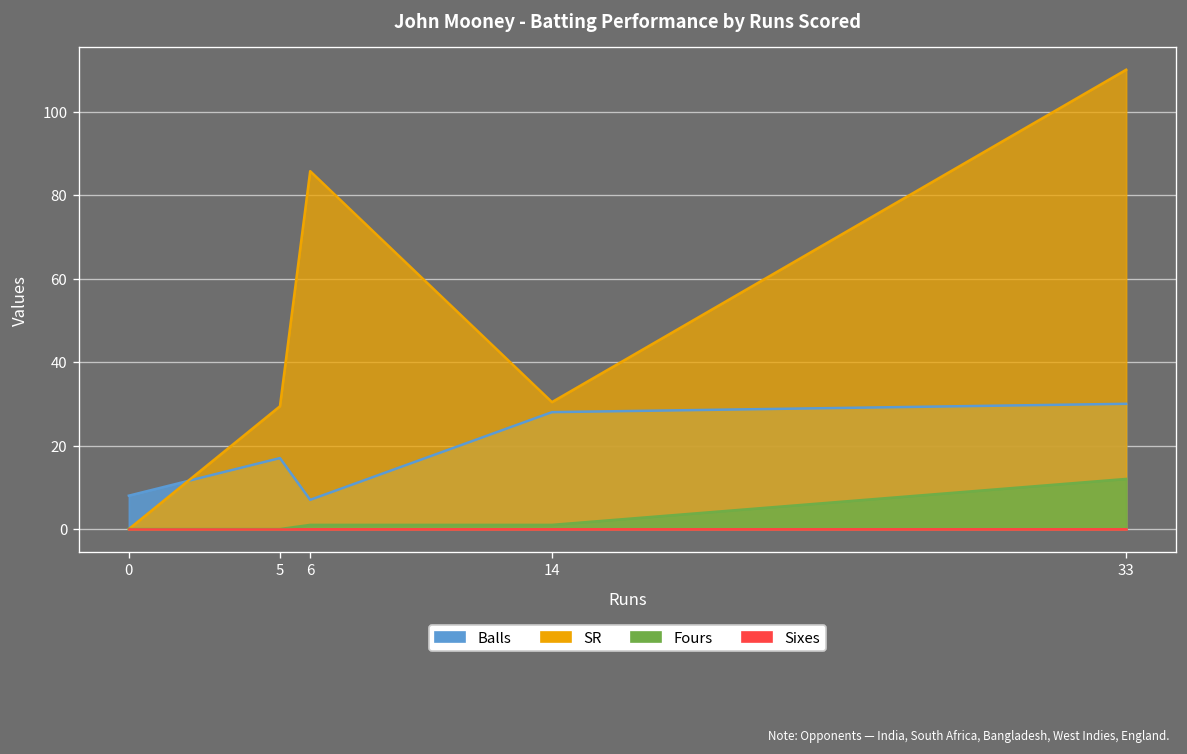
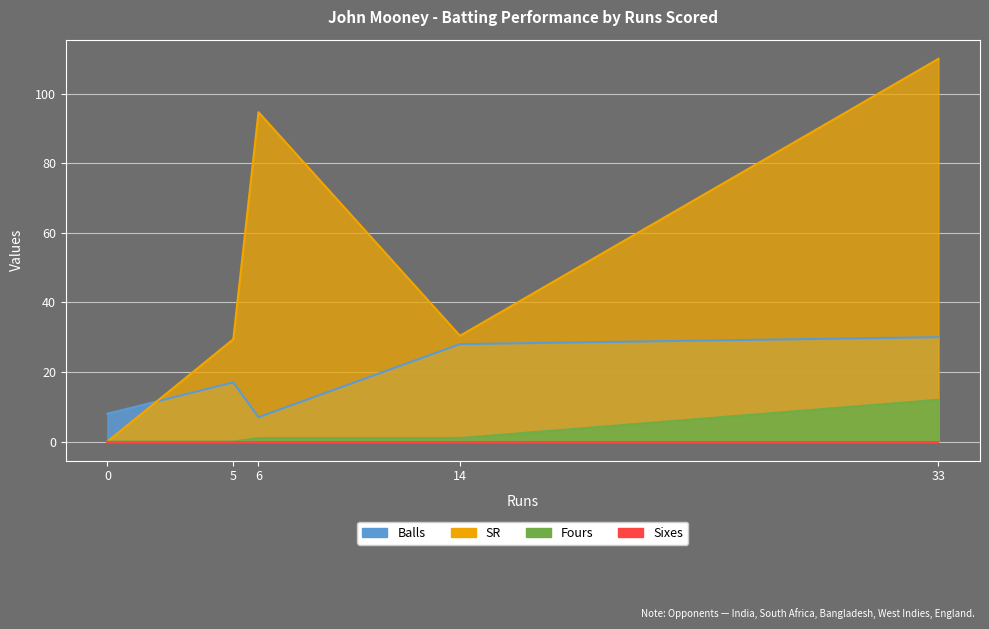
  {
    "Balls": {
      "0": 8,
      "5": 17,
      "6": 7,
      "14": 28,
      "33": 30
    },
    "SR": {
      "5": 29,
-     "6": 86,
+     "6": 95,
      "14": 30,
      "33": 110
    },
    "Fours": {
      "6": 1,
      "14": 1,
      "33": 12
    },
    "Sixes": {
      "6": 0,
      "14": 0,
      "33": 0
    }
  }
